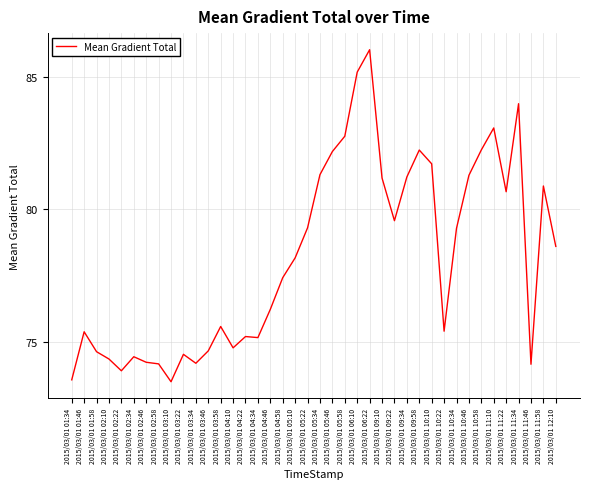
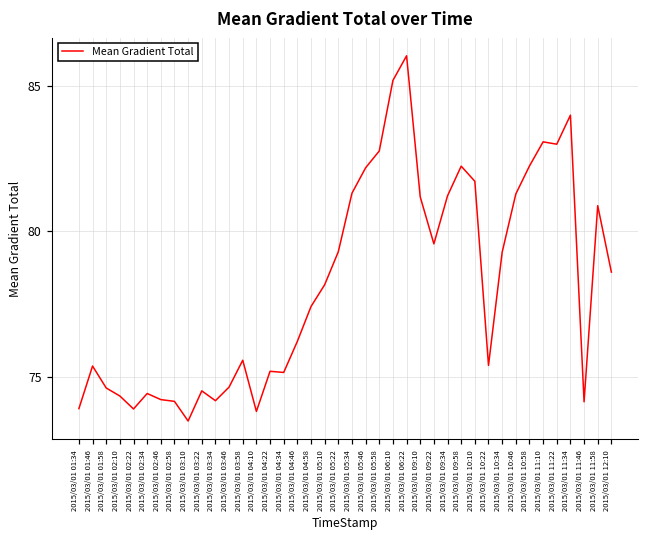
  {
-   "2015/03/01 01:34": 73.6,
+   "2015/03/01 01:34": 73.9,
    "2015/03/01 01:46": 75.4,
    "2015/03/01 01:58": 74.6,
    "2015/03/01 02:10": 74.3,
    "2015/03/01 02:22": 73.9,
    "2015/03/01 02:34": 74.4,
    "2015/03/01 02:46": 74.2,
    "2015/03/01 02:58": 74.2,
    "2015/03/01 03:10": 73.5,
    "2015/03/01 03:22": 74.5,
    "2015/03/01 03:34": 74.2,
    "2015/03/01 03:46": 74.7,
    "2015/03/01 03:58": 75.6,
-   "2015/03/01 04:10": 74.8,
+   "2015/03/01 04:10": 73.8,
    "2015/03/01 04:22": 75.2,
    "2015/03/01 04:34": 75.2,
    "2015/03/01 04:46": 76.2,
    "2015/03/01 04:58": 77.4,
    "2015/03/01 05:10": 78.2,
    "2015/03/01 05:22": 79.3,
    "2015/03/01 05:34": 81.3,
    "2015/03/01 05:46": 82.2,
    "2015/03/01 05:58": 82.8,
    "2015/03/01 06:10": 85.2,
    "2015/03/01 06:22": 86.0,
    "2015/03/01 09:10": 81.2,
    "2015/03/01 09:22": 79.6,
    "2015/03/01 09:34": 81.2,
    "2015/03/01 09:58": 82.2,
    "2015/03/01 10:10": 81.7,
    "2015/03/01 10:22": 75.4,
    "2015/03/01 10:34": 79.3,
    "2015/03/01 10:46": 81.3,
    "2015/03/01 10:58": 82.2,
    "2015/03/01 11:10": 83.1,
-   "2015/03/01 11:22": 80.7,
+   "2015/03/01 11:22": 83.0,
    "2015/03/01 11:34": 84.0,
    "2015/03/01 11:46": 74.1,
    "2015/03/01 11:58": 80.9,
    "2015/03/01 12:10": 78.6
  }
